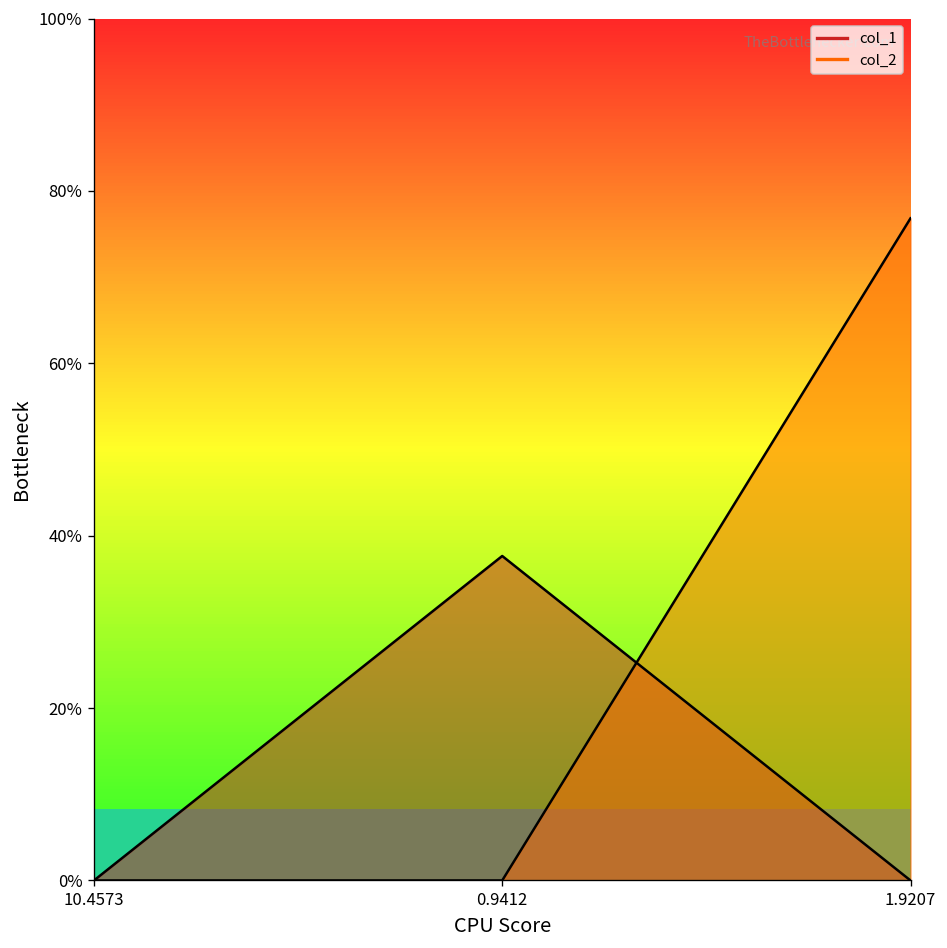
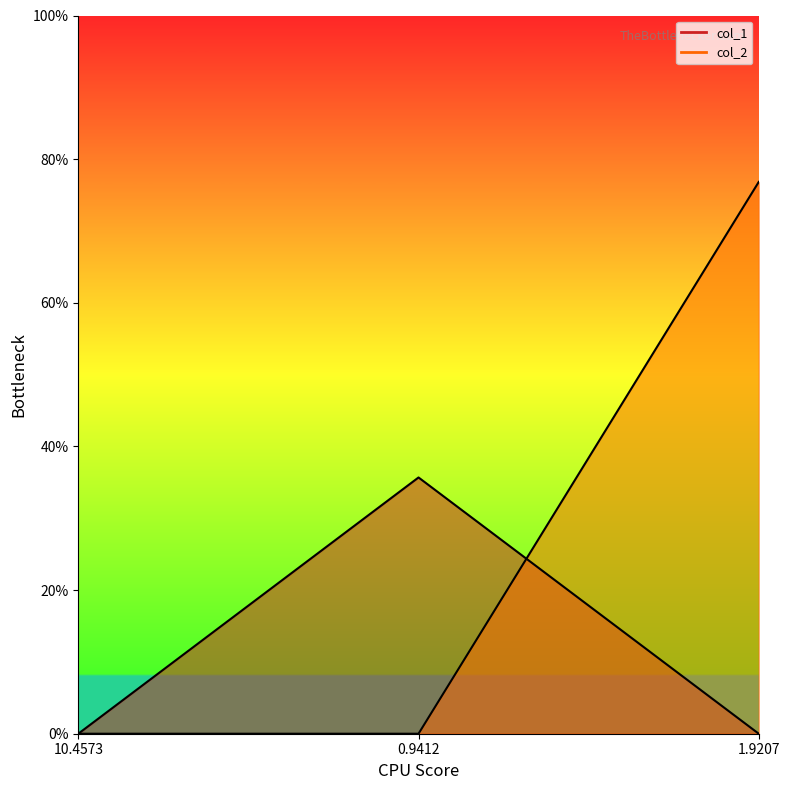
  {
    "col_1": {
-     "0.9412": "38%",
+     "0.9412": "36%",
      "1.9207": "0%"
    },
    "col_2": {
      "0.9412": "0%",
      "1.9207": "77%"
    }
  }
